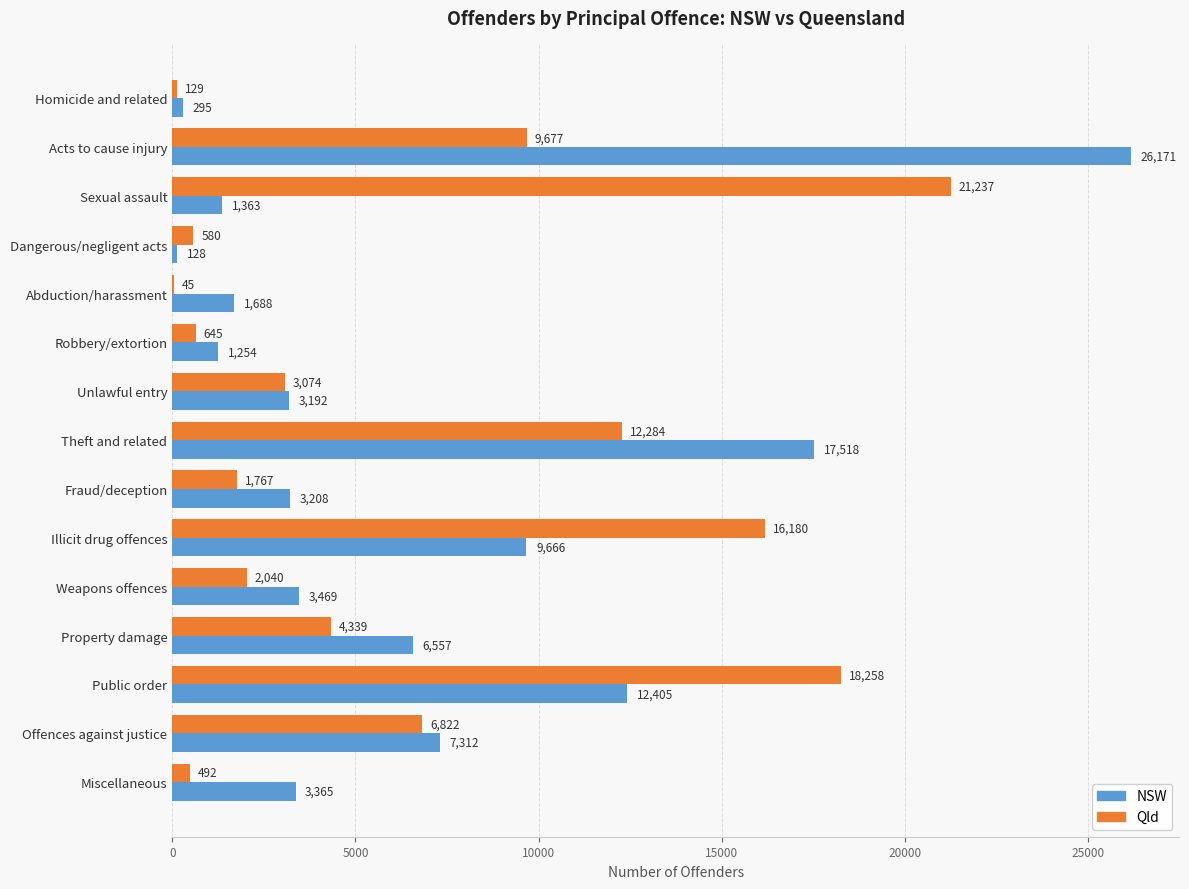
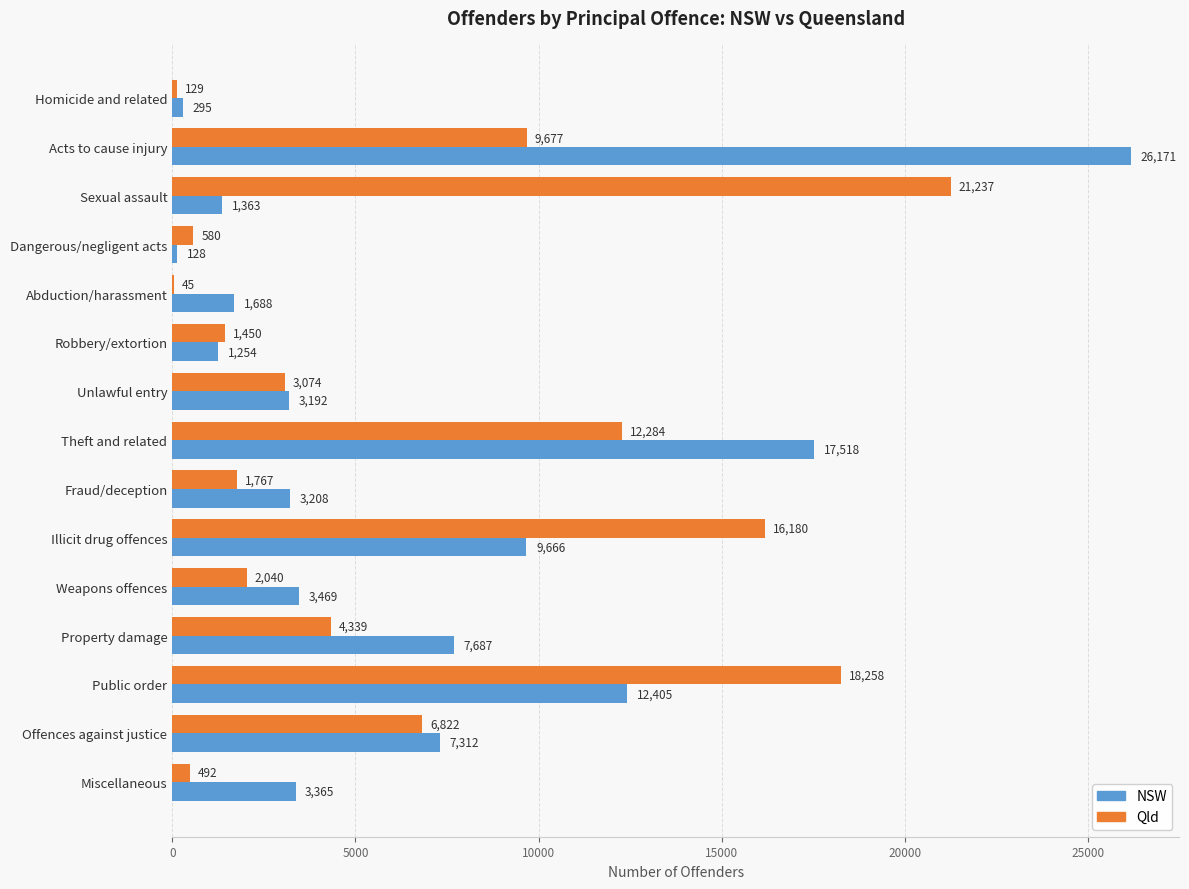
  {
    "NSW": {
      "Homicide and related": "295",
      "Acts to cause injury": "26,171",
      "Sexual assault": "1,363",
      "Dangerous/negligent acts": "128",
      "Abduction/harassment": "1,688",
      "Robbery/extortion": "1,254",
      "Unlawful entry": "3,192",
      "Theft and related": "17,518",
      "Fraud/deception": "3,208",
      "Illicit drug offences": "9,666",
      "Weapons offences": "3,469",
-     "Property damage": "6,557",
+     "Property damage": "7,687",
      "Public order": "12,405",
      "Offences against justice": "7,312",
      "Miscellaneous": "3,365"
    },
    "Qld": {
      "Homicide and related": "129",
      "Acts to cause injury": "9,677",
      "Sexual assault": "21,237",
      "Dangerous/negligent acts": "580",
      "Abduction/harassment": "45",
-     "Robbery/extortion": "645",
+     "Robbery/extortion": "1,450",
      "Unlawful entry": "3,074",
      "Theft and related": "12,284",
      "Fraud/deception": "1,767",
      "Illicit drug offences": "16,180",
      "Weapons offences": "2,040",
      "Property damage": "4,339",
      "Public order": "18,258",
      "Offences against justice": "6,822",
      "Miscellaneous": "492"
    }
  }
